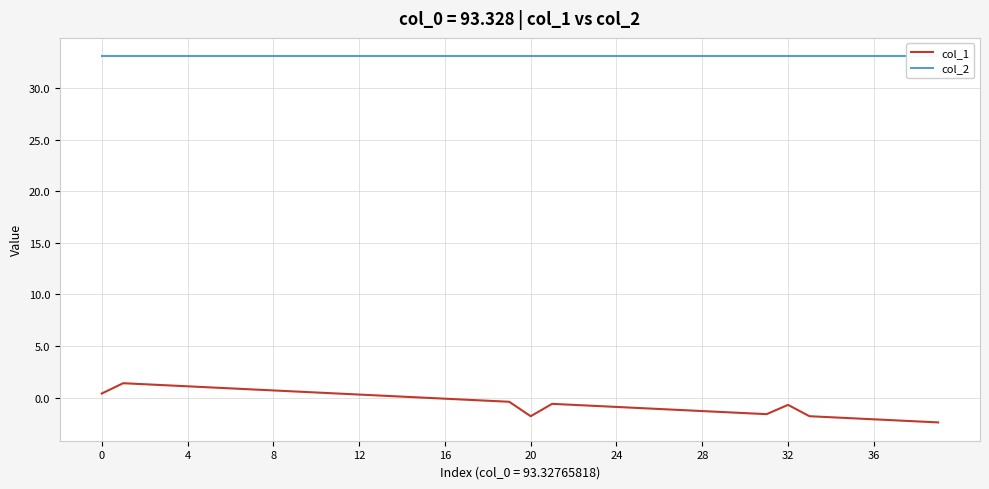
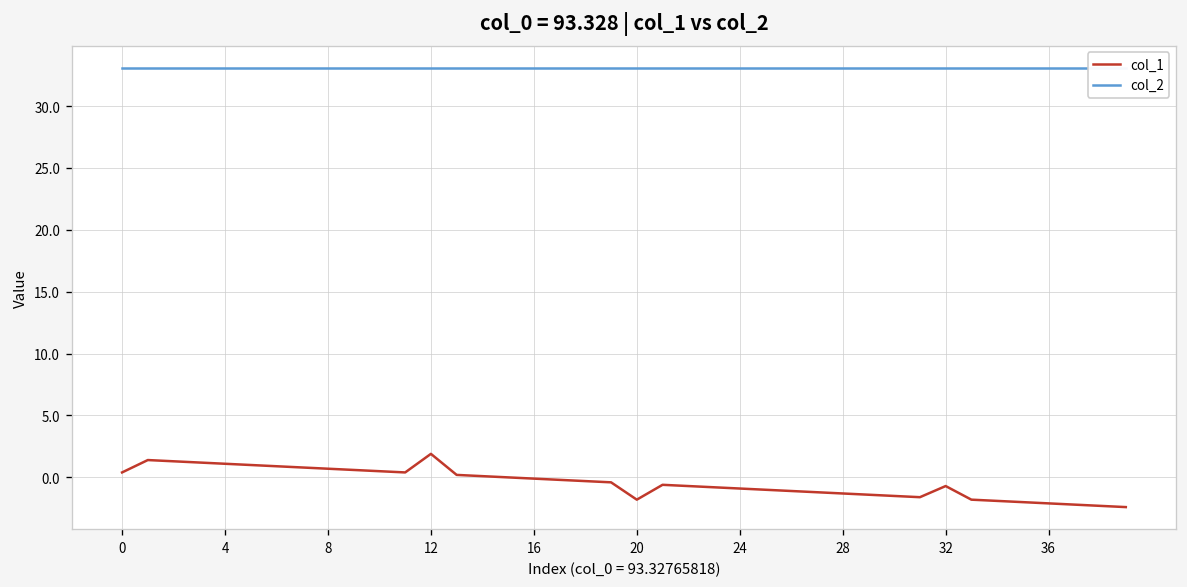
  {
    "col_1": {
      "0": 0.4,
      "4": 1.1,
      "8": 0.7,
-     "12": 0.3,
+     "12": 1.9,
      "16": -0.1,
      "20": -1.8,
      "24": -0.9,
      "28": -1.3,
      "32": -0.7,
      "36": -2.1
    },
    "col_2": {
      "0": 33.1,
      "4": 33.1,
      "8": 33.1,
      "12": 33.1,
      "16": 33.1,
      "20": 33.1,
      "24": 33.1,
      "28": 33.1,
      "32": 33.1,
      "36": 33.1
    }
  }
